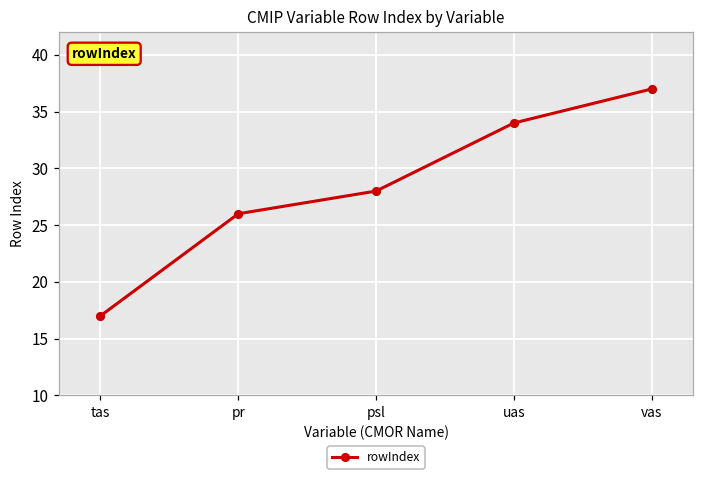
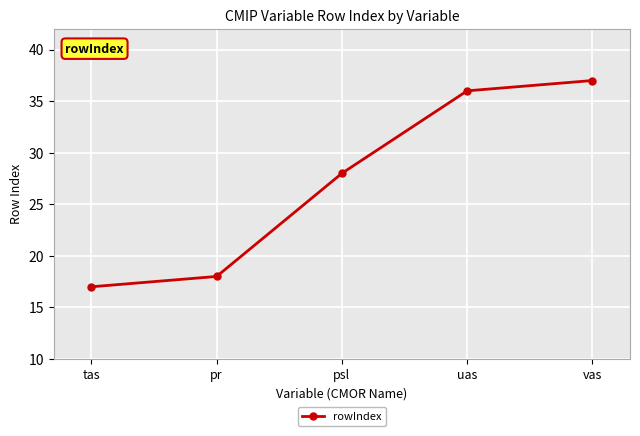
  {
    "tas": 17,
-   "pr": 26,
+   "pr": 18,
    "psl": 28,
-   "uas": 34,
+   "uas": 36,
    "vas": 37
  }
